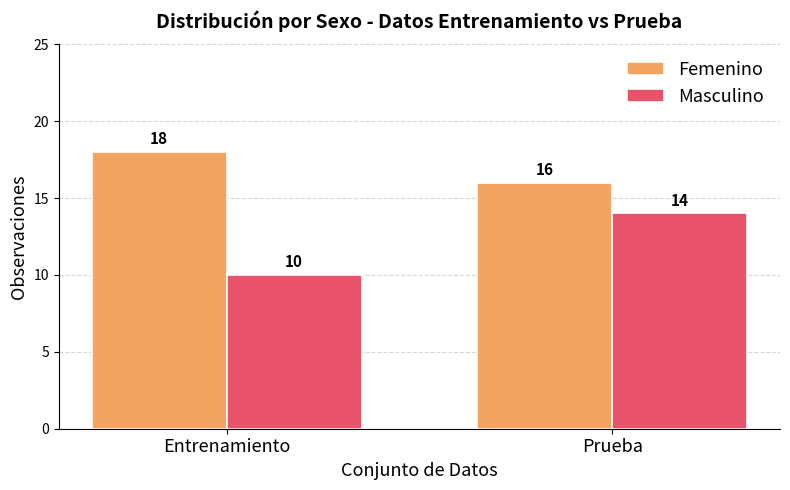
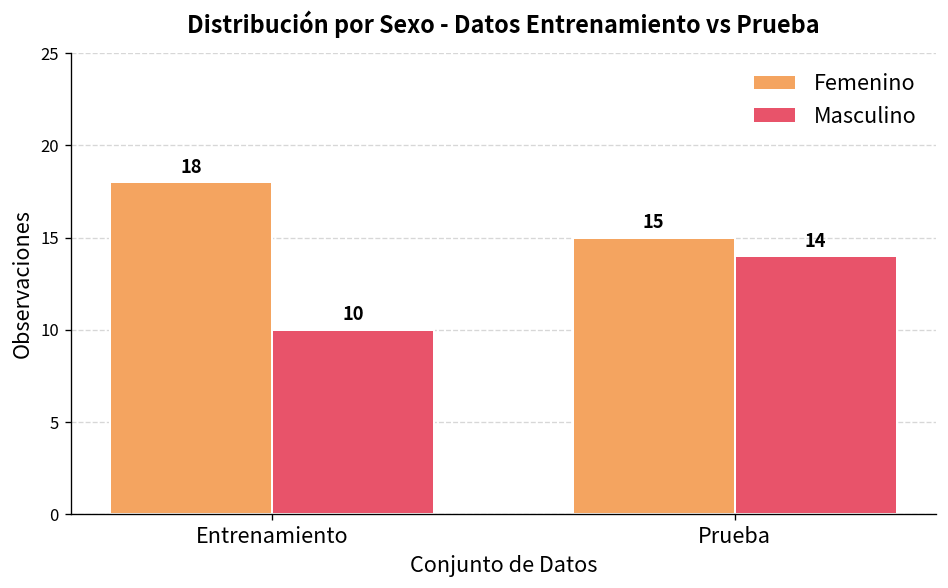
  {
    "Femenino": {
      "Entrenamiento": 18,
-     "Prueba": 16
+     "Prueba": 15
    },
    "Masculino": {
      "Entrenamiento": 10,
      "Prueba": 14
    }
  }
